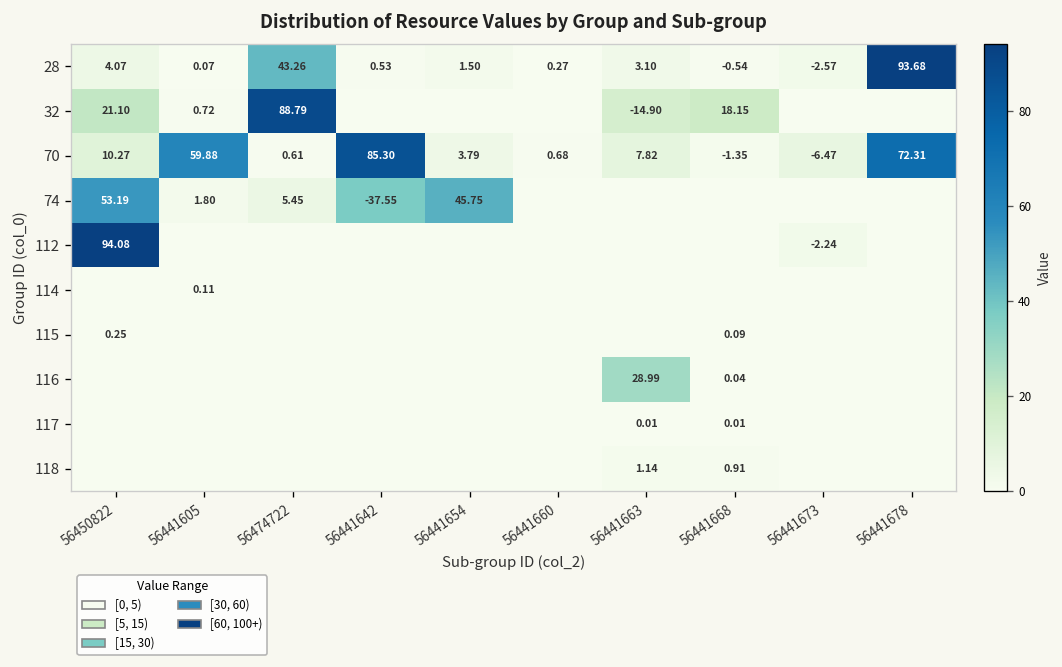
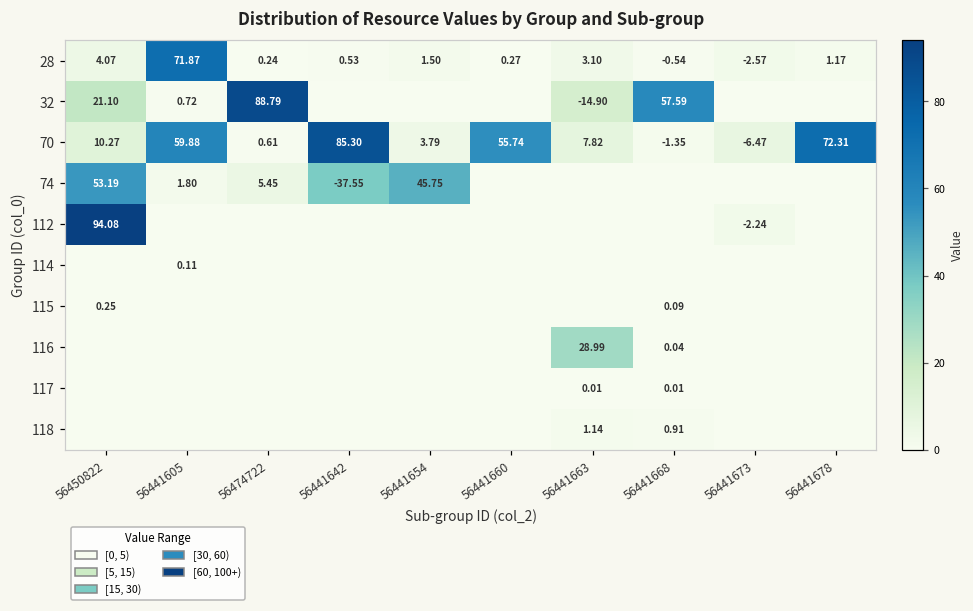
  {
    "28": {
      "56450822": 4.07,
-     "56441605": 0.07,
-     "56474722": 43.26,
+     "56441605": 71.87,
+     "56474722": 0.24,
      "56441642": 0.53,
      "56441654": 1.50,
      "56441660": 0.27,
      "56441663": 3.10,
      "56441668": -0.54,
      "56441673": -2.57,
-     "56441678": 93.68
+     "56441678": 1.17
    },
    "32": {
      "56450822": 21.10,
      "56441605": 0.72,
      "56474722": 88.79,
      "56441663": -14.90,
-     "56441668": 18.15
+     "56441668": 57.59
    },
    "70": {
      "56450822": 10.27,
      "56441605": 59.88,
      "56474722": 0.61,
      "56441642": 85.30,
      "56441654": 3.79,
-     "56441660": 0.68,
+     "56441660": 55.74,
      "56441663": 7.82,
      "56441668": -1.35,
      "56441673": -6.47,
      "56441678": 72.31
    },
    "74": {
      "56450822": 53.19,
      "56441605": 1.80,
      "56474722": 5.45,
      "56441642": -37.55,
      "56441654": 45.75
    },
    "112": {
      "56450822": 94.08,
      "56441673": -2.24
    },
    "114": {
      "56441605": 0.11
    },
    "115": {
      "56450822": 0.25,
      "56441668": 0.09
    },
    "116": {
      "56441663": 28.99,
      "56441668": 0.04
    },
    "117": {
      "56441663": 0.01,
      "56441668": 0.01
    },
    "118": {
      "56441663": 1.14,
      "56441668": 0.91
    }
  }
